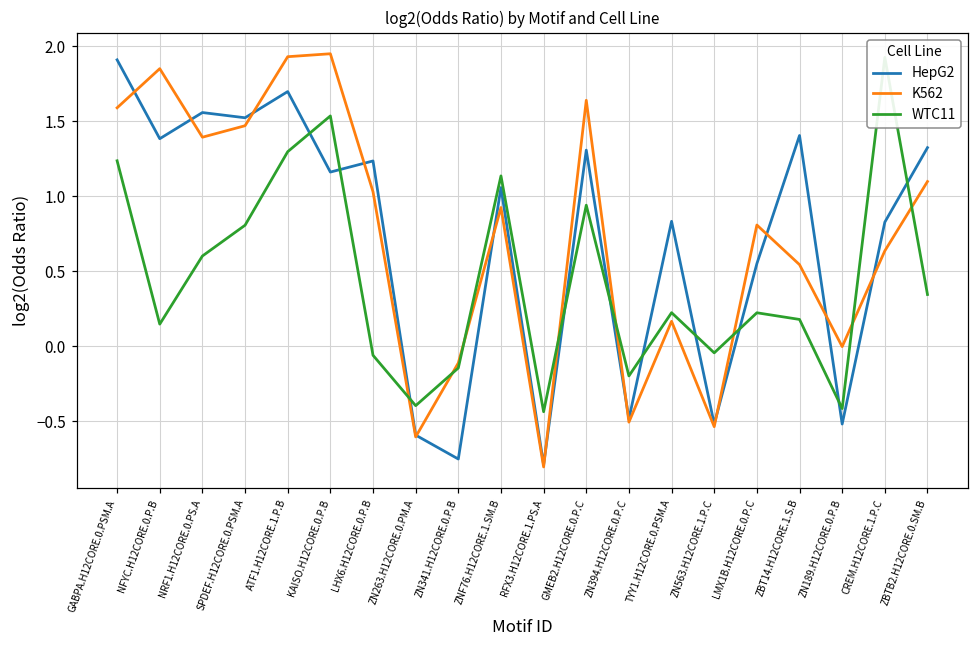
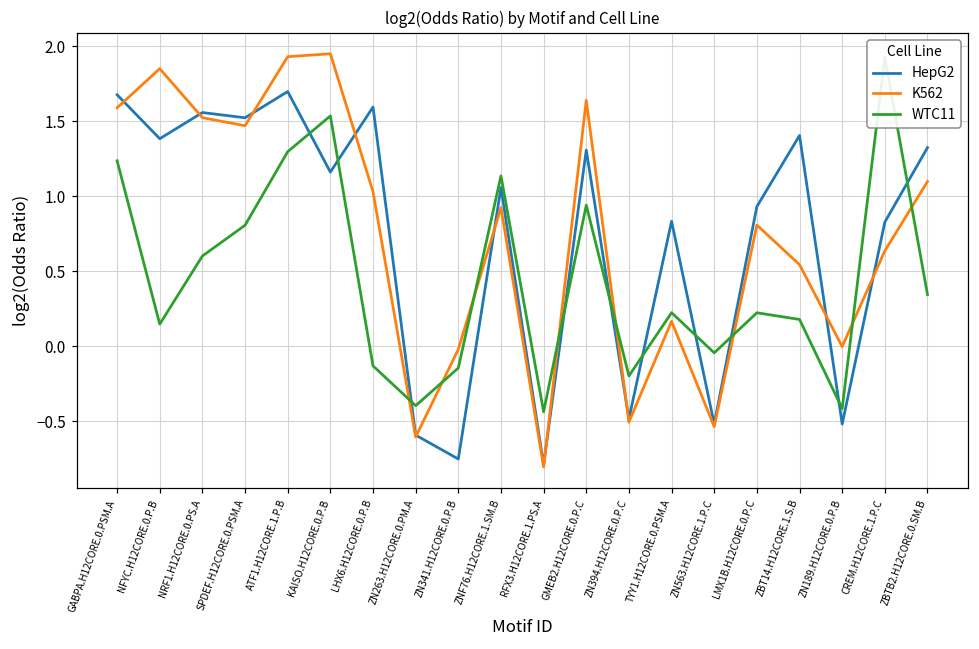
  {
    "HepG2": {
-     "GABPA.H12CORE.0.PSM.A": 1.91,
+     "GABPA.H12CORE.0.PSM.A": 1.68,
      "NFYC.H12CORE.0.P.B": 1.38,
      "NRF1.H12CORE.0.PS.A": 1.56,
      "SPDEF.H12CORE.0.PSM.A": 1.52,
      "ATF1.H12CORE.1.P.B": 1.70,
      "KAISO.H12CORE.0.P.B": 1.16,
-     "LHX6.H12CORE.0.P.B": 1.23,
+     "LHX6.H12CORE.0.P.B": 1.59,
      "ZN341.H12CORE.0.P.B": -0.75,
      "ZNF76.H12CORE.1.SM.B": 1.06,
      "GMEB2.H12CORE.0.P.C": 1.31,
      "ZN394.H12CORE.0.P.C": -0.48,
      "TYY1.H12CORE.0.PSM.A": 0.83,
-     "LMX1B.H12CORE.0.P.C": 0.55,
+     "LMX1B.H12CORE.0.P.C": 0.93,
      "ZBT14.H12CORE.1.S.B": 1.40,
      "ZN189.H12CORE.0.P.B": -0.52,
      "CREM.H12CORE.1.P.C": 0.83,
      "ZBTB2.H12CORE.0.SM.B": 1.32
    },
    "K562": {
      "GABPA.H12CORE.0.PSM.A": 1.59,
      "NFYC.H12CORE.0.P.B": 1.85,
-     "NRF1.H12CORE.0.PS.A": 1.39,
+     "NRF1.H12CORE.0.PS.A": 1.52,
      "SPDEF.H12CORE.0.PSM.A": 1.47,
      "ATF1.H12CORE.1.P.B": 1.93,
      "KAISO.H12CORE.0.P.B": 1.95,
      "LHX6.H12CORE.0.P.B": 1.03,
-     "ZN341.H12CORE.0.P.B": -0.11,
+     "ZN341.H12CORE.0.P.B": -0.02,
      "ZNF76.H12CORE.1.SM.B": 0.92,
      "GMEB2.H12CORE.0.P.C": 1.64,
      "ZN394.H12CORE.0.P.C": -0.51,
      "TYY1.H12CORE.0.PSM.A": 0.17,
      "LMX1B.H12CORE.0.P.C": 0.81,
      "ZBT14.H12CORE.1.S.B": 0.54,
      "ZN189.H12CORE.0.P.B": 0.00,
      "CREM.H12CORE.1.P.C": 0.64,
      "ZBTB2.H12CORE.0.SM.B": 1.10
    },
    "WTC11": {
      "GABPA.H12CORE.0.PSM.A": 1.24,
      "NFYC.H12CORE.0.P.B": 0.15,
      "NRF1.H12CORE.0.PS.A": 0.60,
      "SPDEF.H12CORE.0.PSM.A": 0.81,
      "ATF1.H12CORE.1.P.B": 1.30,
      "KAISO.H12CORE.0.P.B": 1.53,
-     "LHX6.H12CORE.0.P.B": -0.06,
+     "LHX6.H12CORE.0.P.B": -0.13,
      "ZN263.H12CORE.0.PM.A": -0.40,
      "ZN341.H12CORE.0.P.B": -0.15,
      "ZNF76.H12CORE.1.SM.B": 1.13,
      "RFX3.H12CORE.1.PS.A": -0.44,
      "GMEB2.H12CORE.0.P.C": 0.94,
      "ZN394.H12CORE.0.P.C": -0.20,
      "TYY1.H12CORE.0.PSM.A": 0.22,
      "ZN563.H12CORE.1.P.C": -0.04,
      "LMX1B.H12CORE.0.P.C": 0.22,
      "ZBT14.H12CORE.1.S.B": 0.18,
      "ZN189.H12CORE.0.P.B": -0.42,
      "ZBTB2.H12CORE.0.SM.B": 0.34
    }
  }
